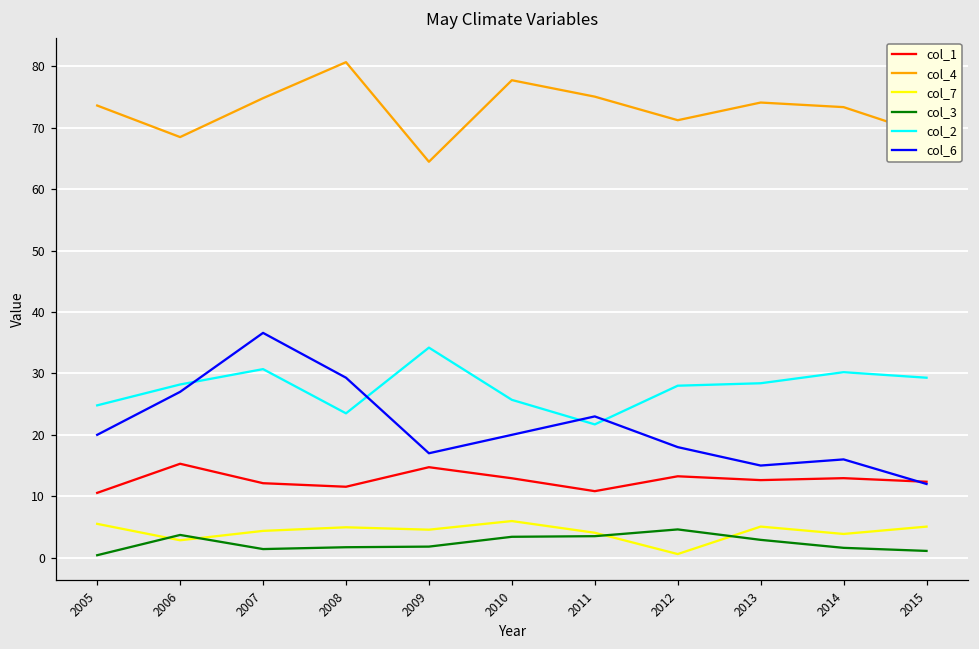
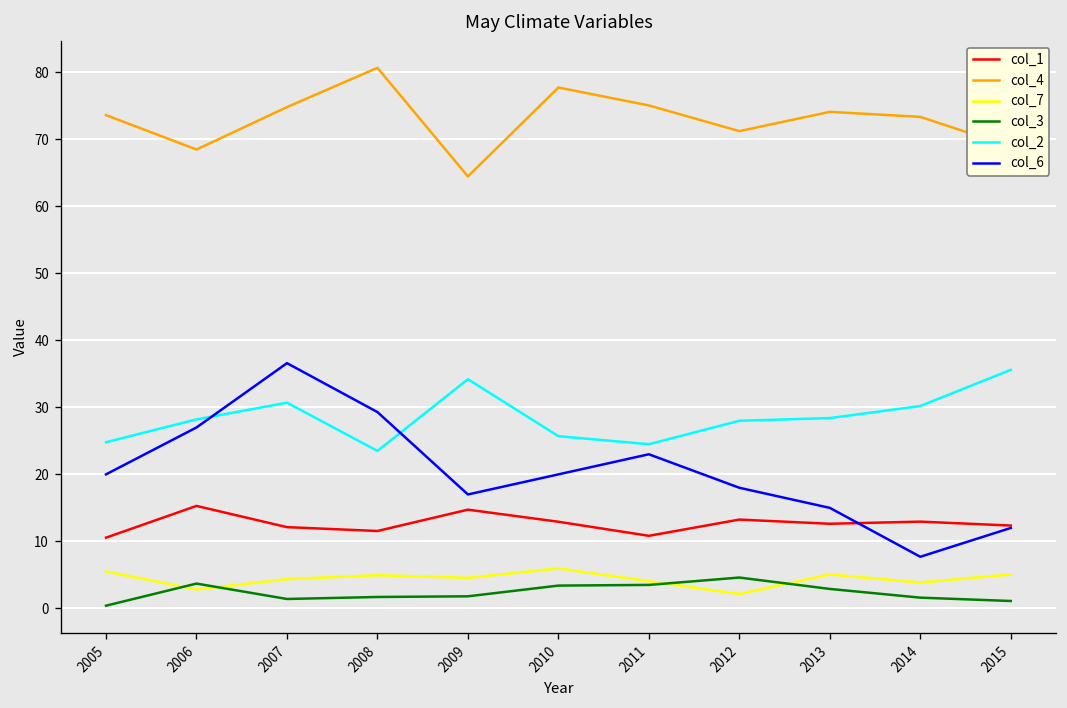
  {
    "col_1": {
      "2005": 11,
      "2006": 15,
      "2007": 12,
      "2008": 12,
      "2009": 15,
      "2010": 13,
      "2011": 11,
      "2012": 13,
      "2013": 13,
      "2014": 13
    },
    "col_4": {
      "2005": 74,
      "2006": 68,
      "2007": 75,
      "2008": 81,
      "2009": 64,
      "2010": 78,
      "2011": 75,
      "2012": 71,
      "2013": 74,
      "2014": 73
    },
    "col_7": {
      "2005": 6,
      "2006": 3,
      "2007": 4,
      "2008": 5,
      "2009": 5,
      "2010": 6,
      "2011": 4,
-     "2012": 1,
+     "2012": 2,
      "2013": 5,
      "2014": 4,
      "2015": 5
    },
    "col_3": {
      "2005": 0,
      "2006": 4,
      "2007": 1,
      "2008": 2,
      "2009": 2,
      "2010": 3,
      "2011": 4,
      "2012": 5,
      "2013": 3,
      "2014": 2,
      "2015": 1
    },
    "col_2": {
      "2005": 25,
      "2006": 28,
      "2007": 31,
      "2008": 24,
      "2009": 34,
      "2010": 26,
-     "2011": 22,
+     "2011": 25,
      "2012": 28,
      "2013": 28,
      "2014": 30,
-     "2015": 29
+     "2015": 36
    },
    "col_6": {
      "2005": 20,
      "2006": 27,
      "2007": 37,
      "2008": 29,
      "2009": 17,
      "2010": 20,
      "2011": 23,
      "2012": 18,
      "2013": 15,
-     "2014": 16
+     "2014": 8
    }
  }
